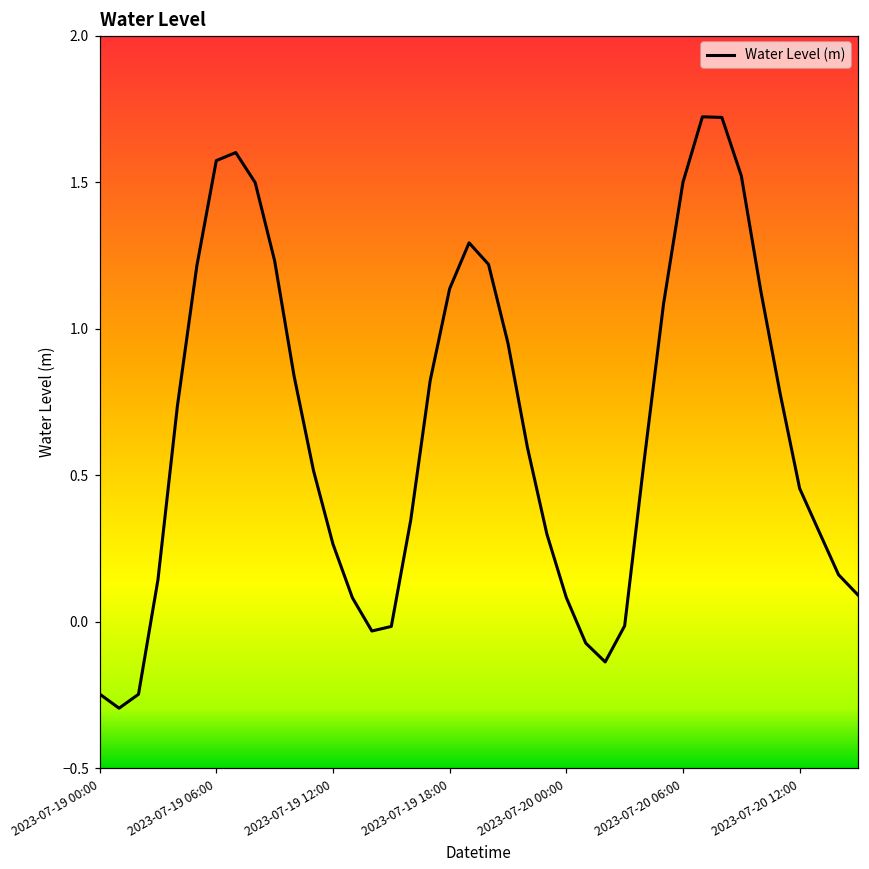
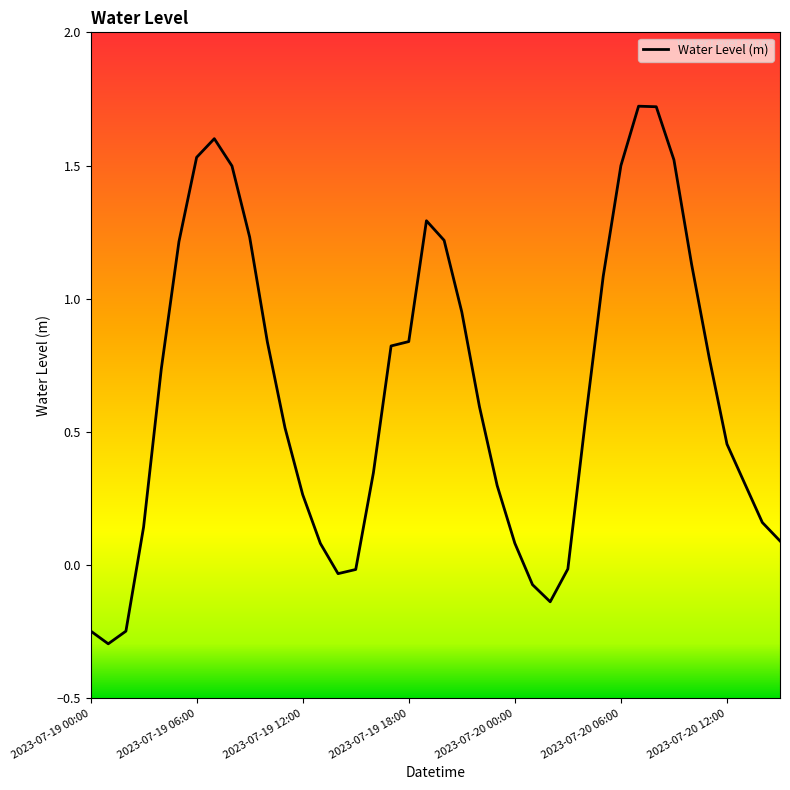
  {
    "2023-07-19 00:00": -0.25,
-   "2023-07-19 06:00": 1.57,
+   "2023-07-19 06:00": 1.53,
    "2023-07-19 12:00": 0.26,
-   "2023-07-19 18:00": 1.14,
+   "2023-07-19 18:00": 0.84,
    "2023-07-20 00:00": 0.08,
    "2023-07-20 06:00": 1.50,
    "2023-07-20 12:00": 0.45
  }
